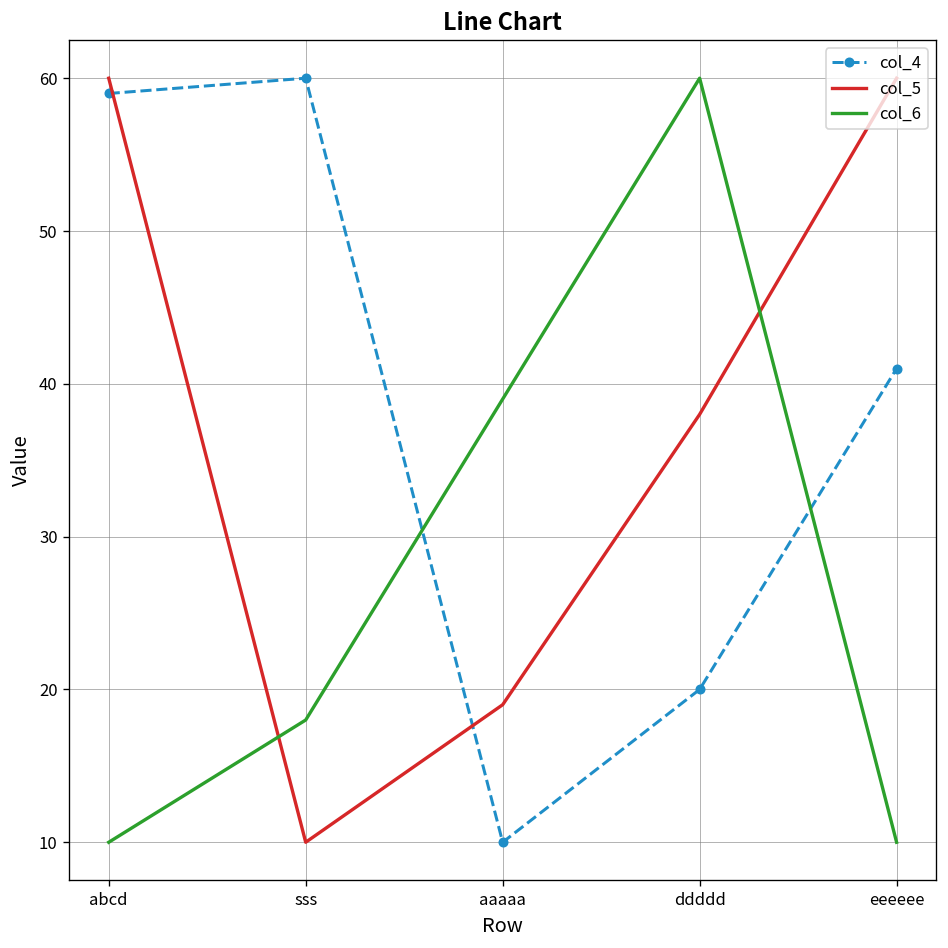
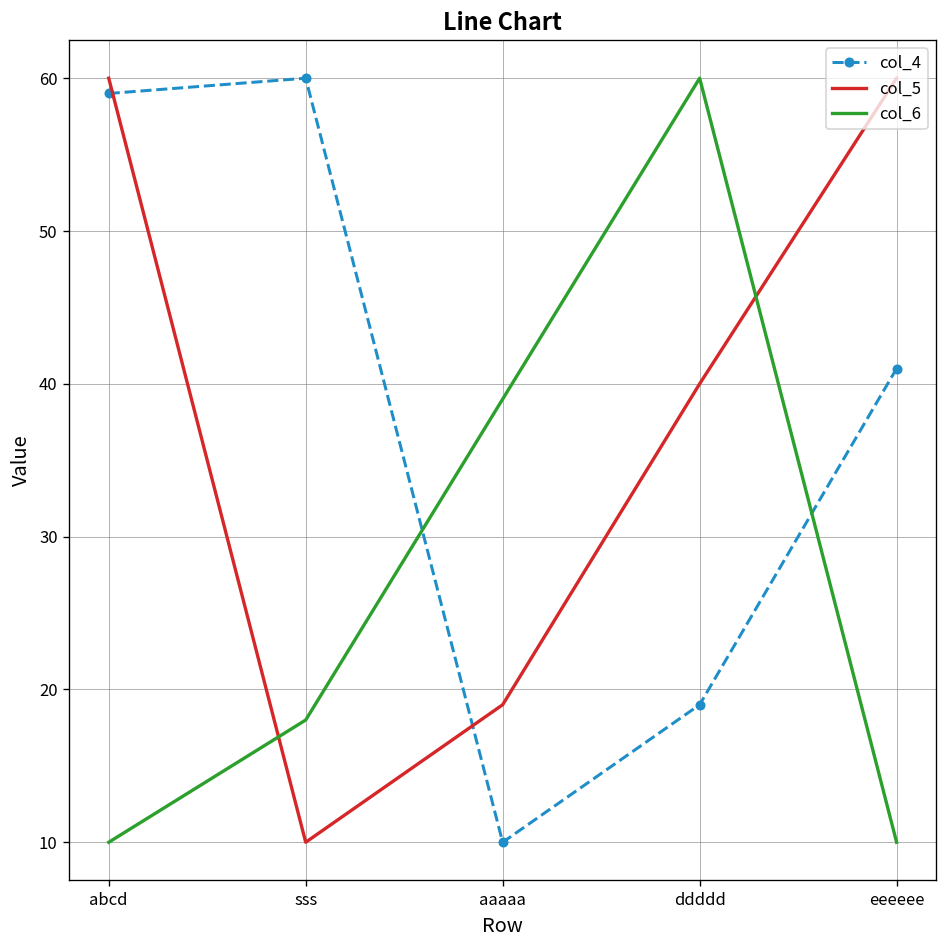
  {
    "col_4": {
      "abcd": 59,
      "sss": 60,
      "aaaaa": 10,
-     "ddddd": 20,
+     "ddddd": 19,
      "eeeeee": 41
    },
    "col_5": {
      "abcd": 60,
      "sss": 10,
      "aaaaa": 19,
-     "ddddd": 38
+     "ddddd": 40
    },
    "col_6": {
      "abcd": 10,
      "sss": 18,
      "aaaaa": 39,
      "ddddd": 60,
      "eeeeee": 10
    }
  }
